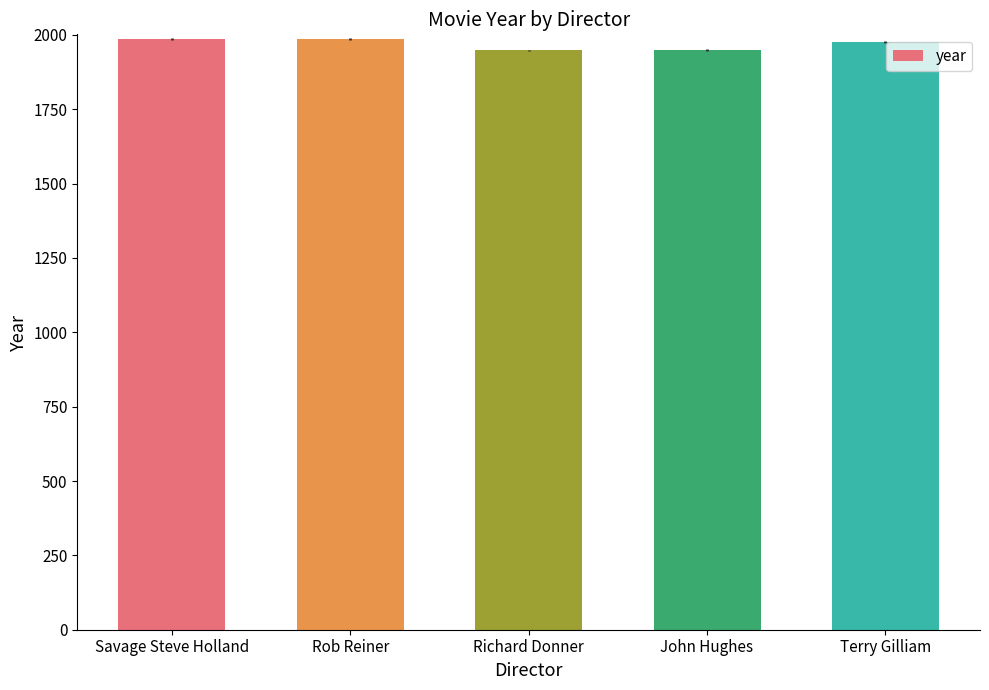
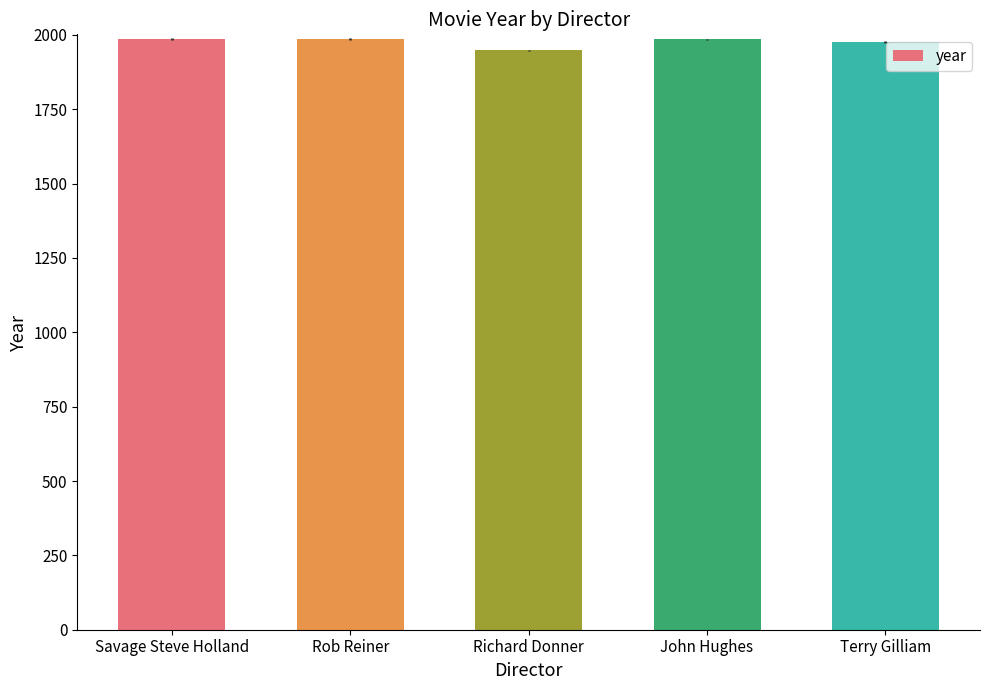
  {
    "Savage Steve Holland": 1990,
    "Rob Reiner": 1990,
    "Richard Donner": 1950,
-   "John Hughes": 1950,
+   "John Hughes": 1990,
    "Terry Gilliam": 1980
  }
